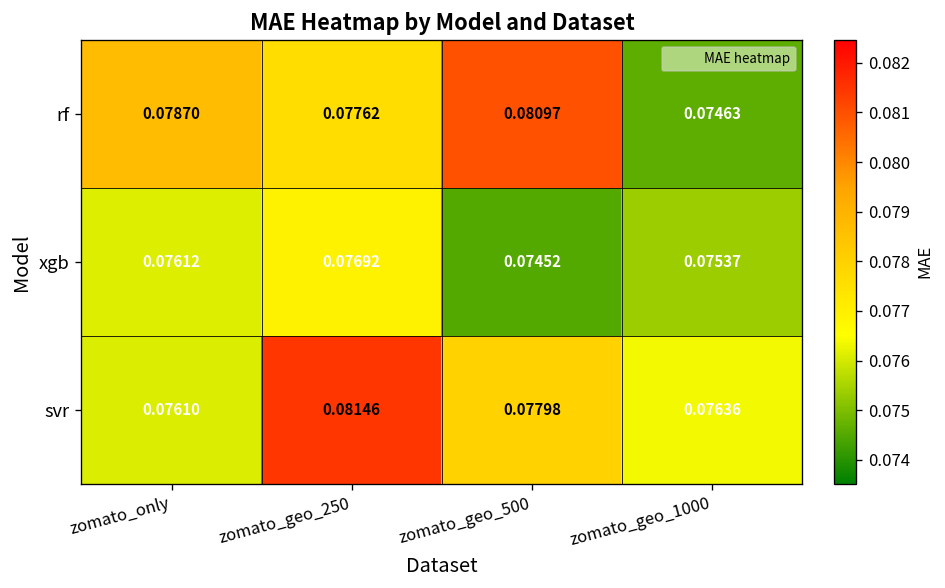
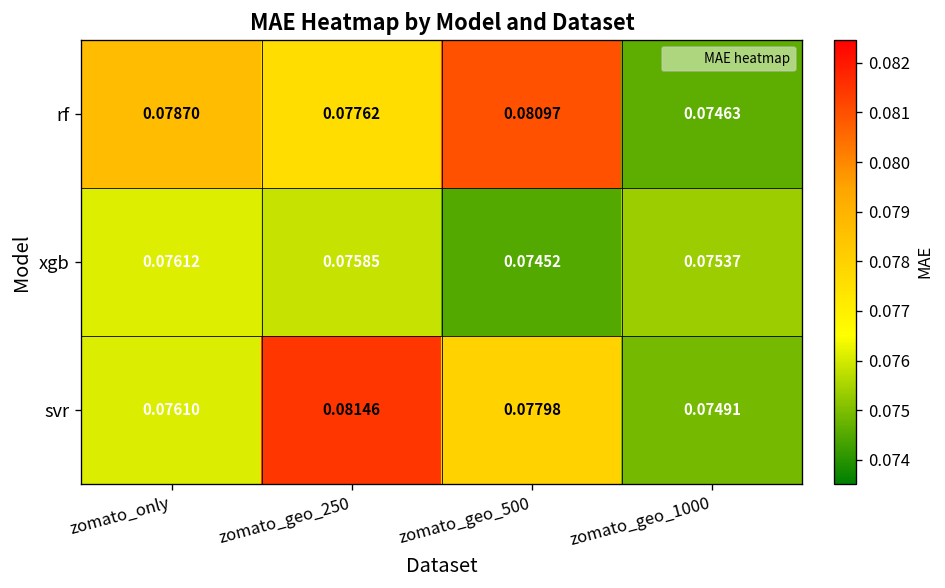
  {
    "rf": {
      "zomato_only": 0.07870,
      "zomato_geo_250": 0.07762,
      "zomato_geo_500": 0.08097,
      "zomato_geo_1000": 0.07463
    },
    "xgb": {
      "zomato_only": 0.07612,
-     "zomato_geo_250": 0.07692,
+     "zomato_geo_250": 0.07585,
      "zomato_geo_500": 0.07452,
      "zomato_geo_1000": 0.07537
    },
    "svr": {
      "zomato_only": 0.07610,
      "zomato_geo_250": 0.08146,
      "zomato_geo_500": 0.07798,
-     "zomato_geo_1000": 0.07636
+     "zomato_geo_1000": 0.07491
    }
  }
